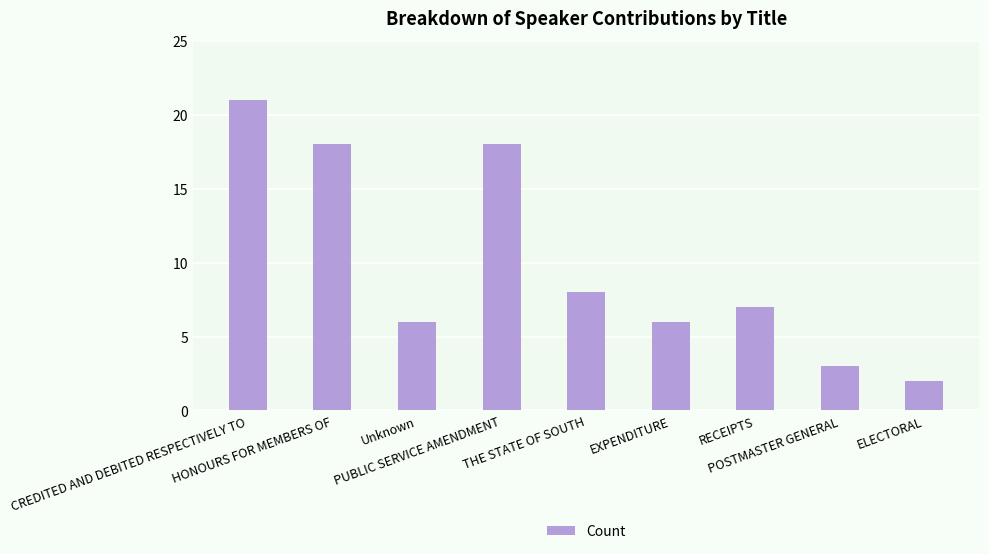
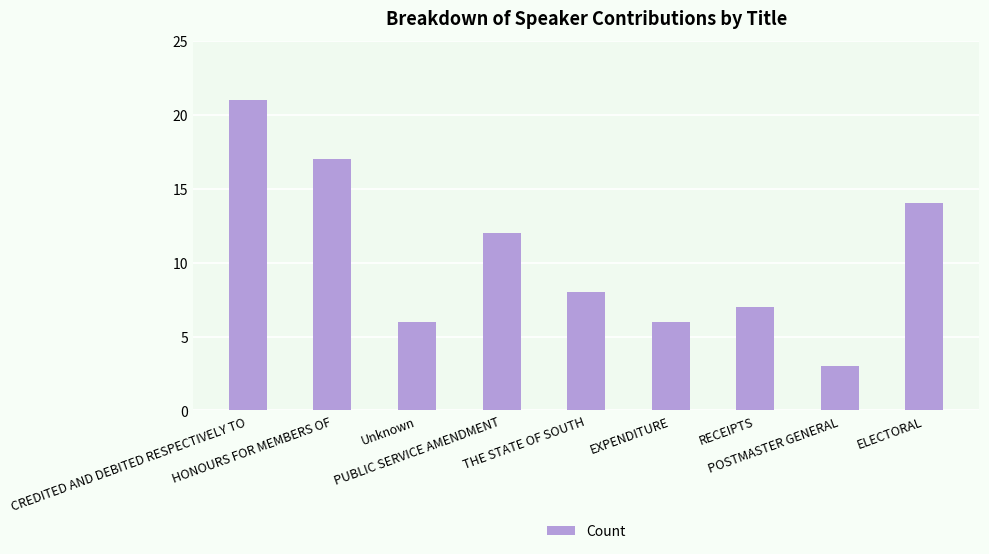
  {
    "CREDITED AND DEBITED RESPECTIVELY TO": 21,
-   "HONOURS FOR MEMBERS OF": 18,
+   "HONOURS FOR MEMBERS OF": 17,
    "Unknown": 6,
-   "PUBLIC SERVICE AMENDMENT": 18,
+   "PUBLIC SERVICE AMENDMENT": 12,
    "THE STATE OF SOUTH": 8,
    "EXPENDITURE": 6,
    "RECEIPTS": 7,
    "POSTMASTER GENERAL": 3,
-   "ELECTORAL": 2
+   "ELECTORAL": 14
  }
